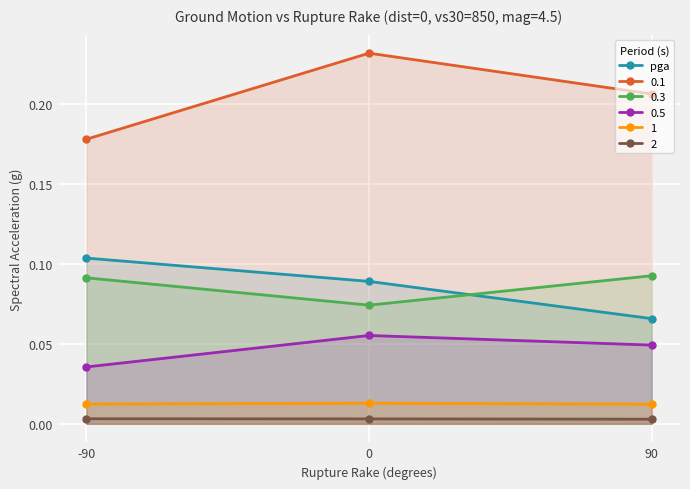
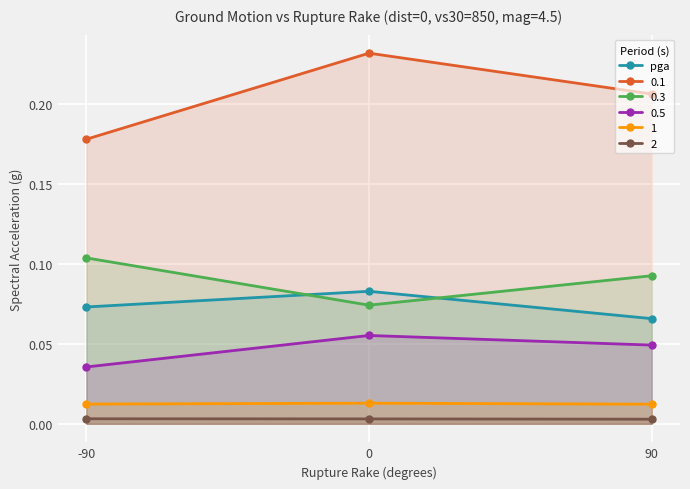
  {
    "pga": {
-     "-90": 0.104,
-     "0": 0.089,
+     "-90": 0.073,
+     "0": 0.083,
      "90": 0.066
    },
    "0.1": {
      "-90": 0.178,
      "0": 0.232
    },
    "0.3": {
-     "-90": 0.091,
+     "-90": 0.104,
      "0": 0.074,
      "90": 0.093
    },
    "0.5": {
      "-90": 0.036,
      "0": 0.055,
      "90": 0.049
    },
    "1": {
      "-90": 0.012,
      "0": 0.013,
      "90": 0.012
    },
    "2": {
      "-90": 0.003,
      "0": 0.003,
      "90": 0.003
    }
  }
